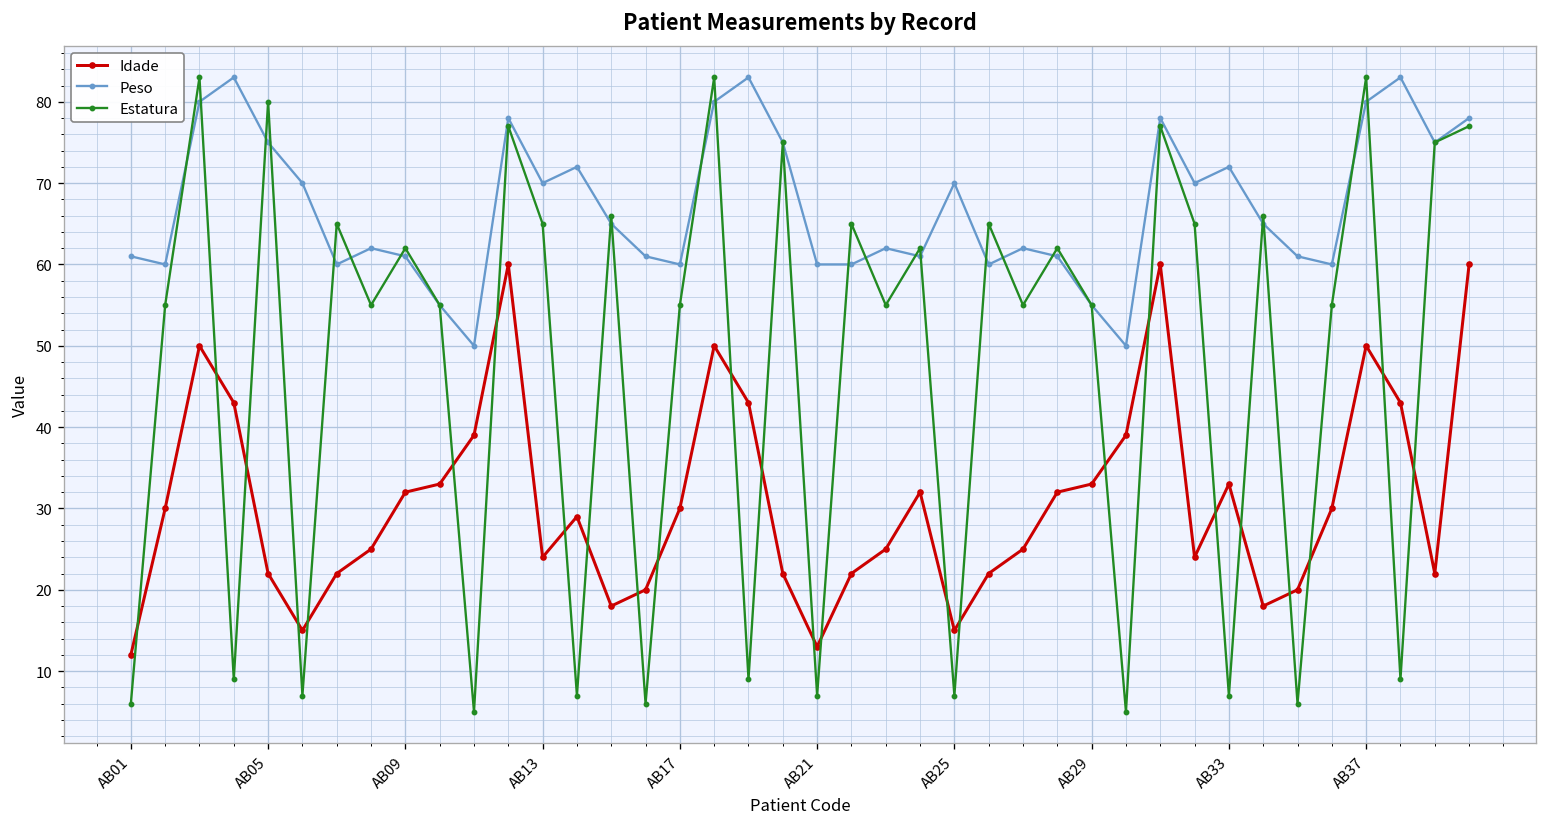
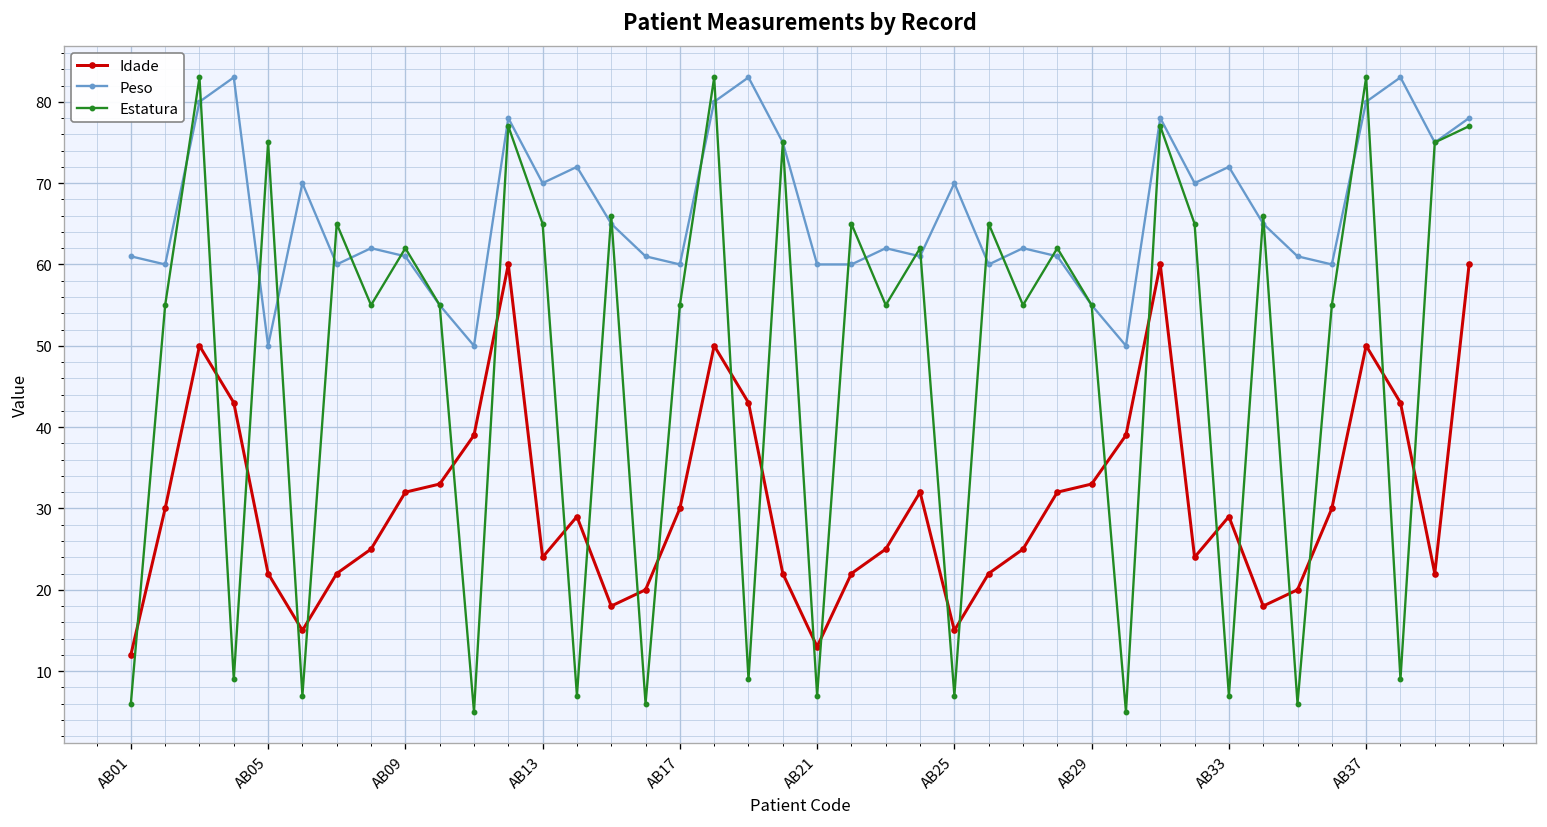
  {
    "Idade": {
      "AB01": 12,
      "AB05": 22,
      "AB09": 32,
      "AB13": 24,
      "AB17": 30,
      "AB21": 13,
      "AB25": 15,
      "AB29": 33,
-     "AB33": 33,
+     "AB33": 29,
      "AB37": 50
    },
    "Peso": {
      "AB01": 61,
-     "AB05": 75,
+     "AB05": 50,
      "AB09": 61,
      "AB13": 70,
      "AB17": 60,
      "AB21": 60,
      "AB25": 70,
      "AB33": 72,
      "AB37": 80
    },
    "Estatura": {
      "AB01": 6,
-     "AB05": 80,
+     "AB05": 75,
      "AB09": 62,
      "AB13": 65,
      "AB17": 55,
      "AB21": 7,
      "AB25": 7,
      "AB33": 7,
      "AB37": 83
    }
  }
